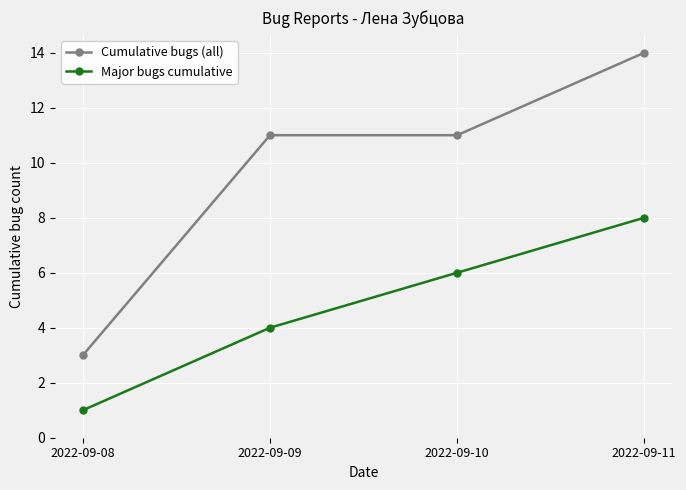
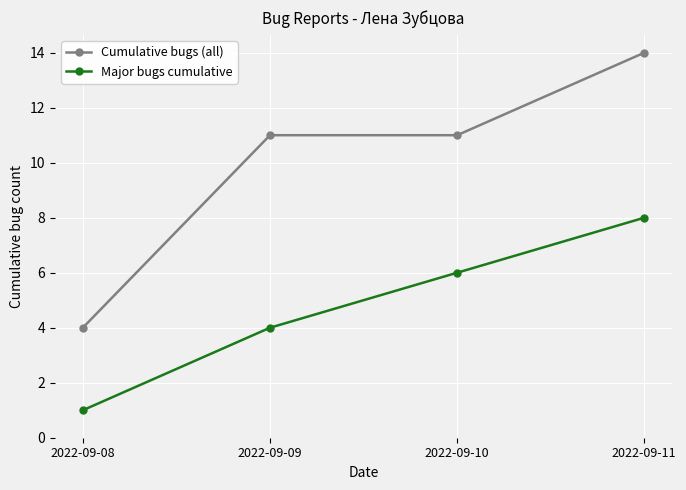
  {
    "Cumulative bugs (all)": {
-     "2022-09-08": 3,
+     "2022-09-08": 4,
      "2022-09-09": 11,
      "2022-09-10": 11,
      "2022-09-11": 14
    },
    "Major bugs cumulative": {
      "2022-09-08": 1,
      "2022-09-09": 4,
      "2022-09-10": 6,
      "2022-09-11": 8
    }
  }
